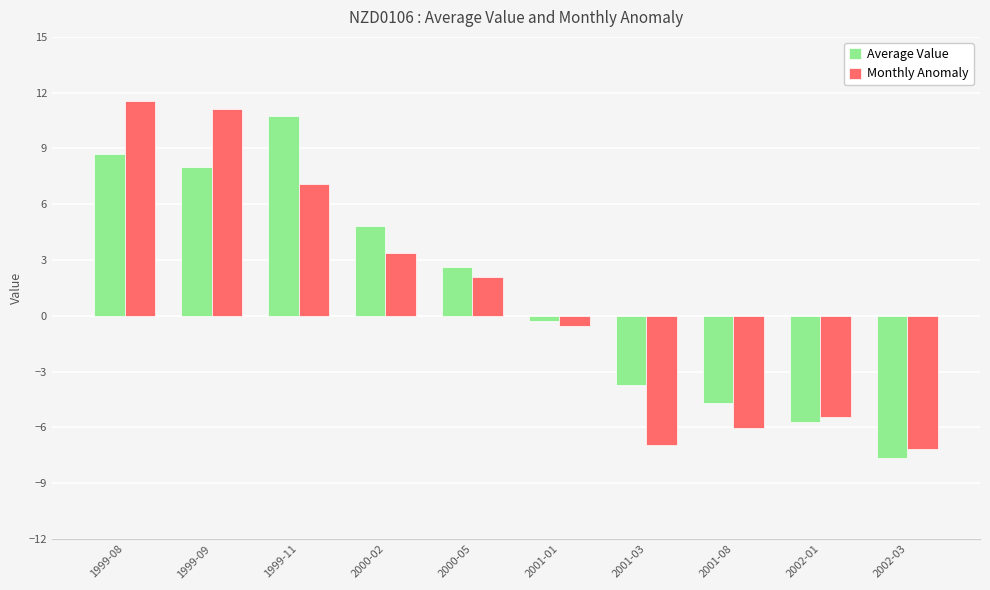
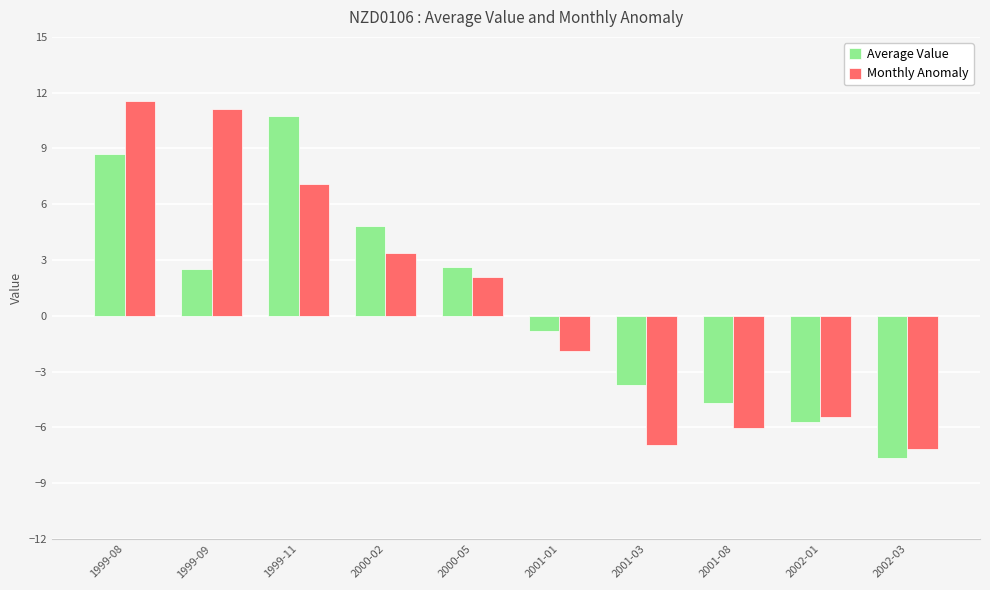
  {
    "Average Value": {
      "1999-08": 8.7,
-     "1999-09": 8.0,
+     "1999-09": 2.5,
      "1999-11": 10.7,
      "2000-02": 4.8,
      "2000-05": 2.6,
-     "2001-01": -0.3,
+     "2001-01": -0.8,
      "2001-03": -3.7,
      "2001-08": -4.7,
      "2002-01": -5.7,
      "2002-03": -7.7
    },
    "Monthly Anomaly": {
      "1999-08": 11.6,
      "1999-09": 11.1,
      "1999-11": 7.1,
      "2000-02": 3.4,
      "2000-05": 2.1,
-     "2001-01": -0.5,
+     "2001-01": -1.9,
      "2001-03": -7.0,
      "2001-08": -6.0,
      "2002-01": -5.4,
      "2002-03": -7.2
    }
  }
